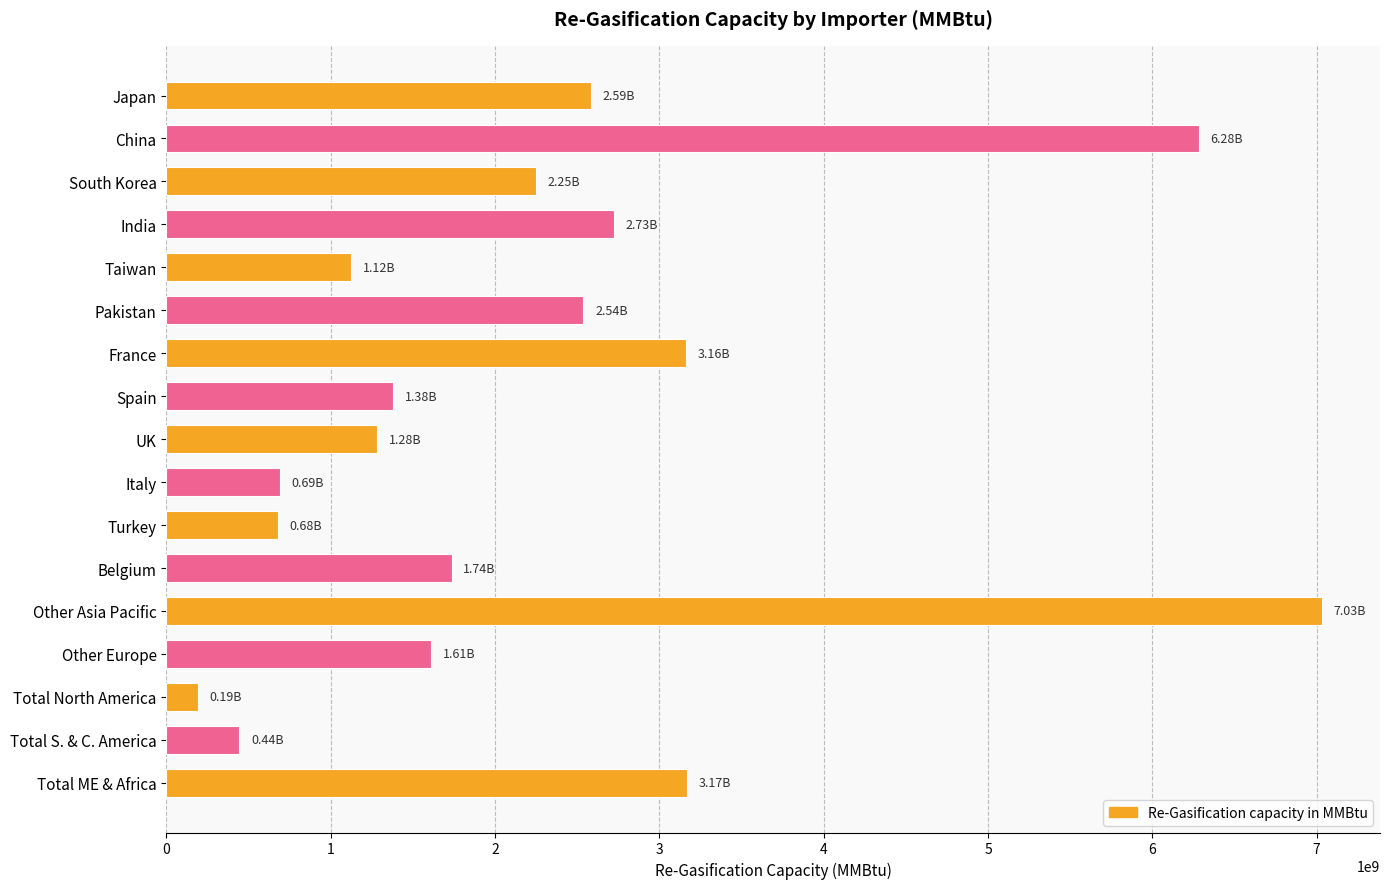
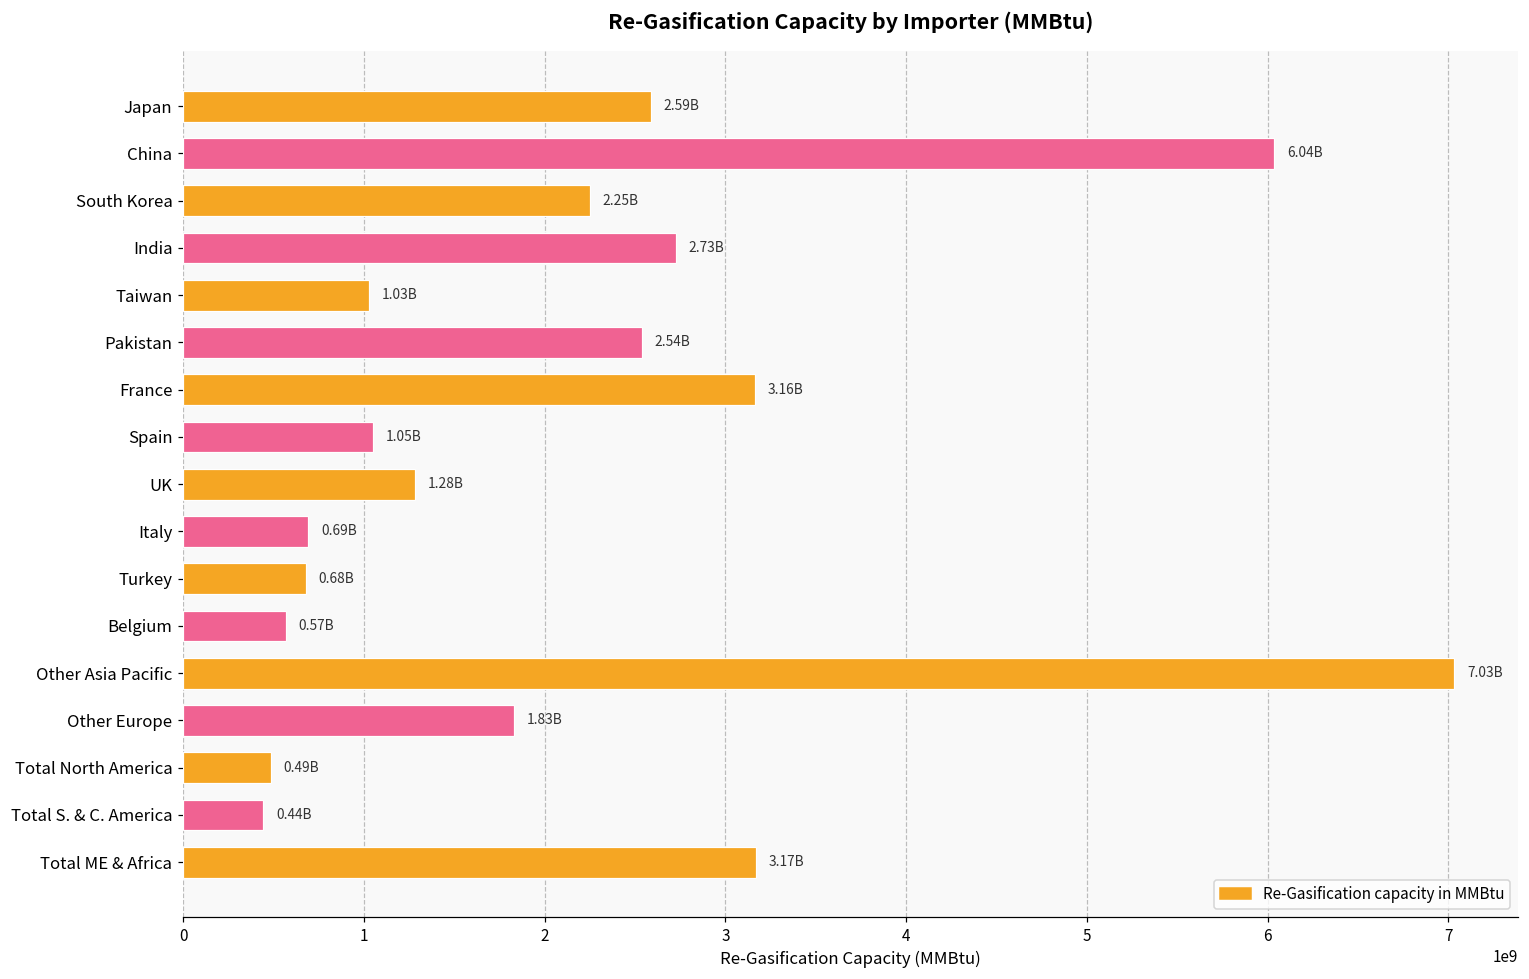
  {
    "Japan": "2.59B",
-   "China": "6.28B",
+   "China": "6.04B",
    "South Korea": "2.25B",
    "India": "2.73B",
-   "Taiwan": "1.12B",
+   "Taiwan": "1.03B",
    "Pakistan": "2.54B",
    "France": "3.16B",
-   "Spain": "1.38B",
+   "Spain": "1.05B",
    "UK": "1.28B",
    "Italy": "0.69B",
    "Turkey": "0.68B",
-   "Belgium": "1.74B",
+   "Belgium": "0.57B",
    "Other Asia Pacific": "7.03B",
-   "Other Europe": "1.61B",
-   "Total North America": "0.19B",
+   "Other Europe": "1.83B",
+   "Total North America": "0.49B",
    "Total S. & C. America": "0.44B",
    "Total ME & Africa": "3.17B"
  }
